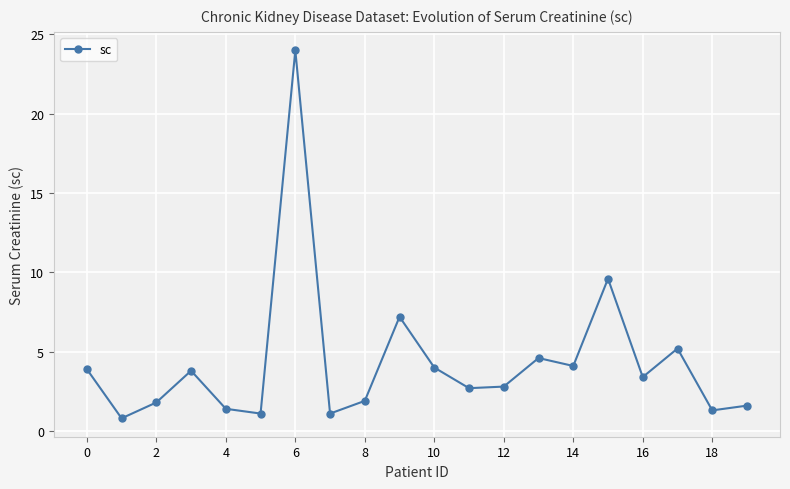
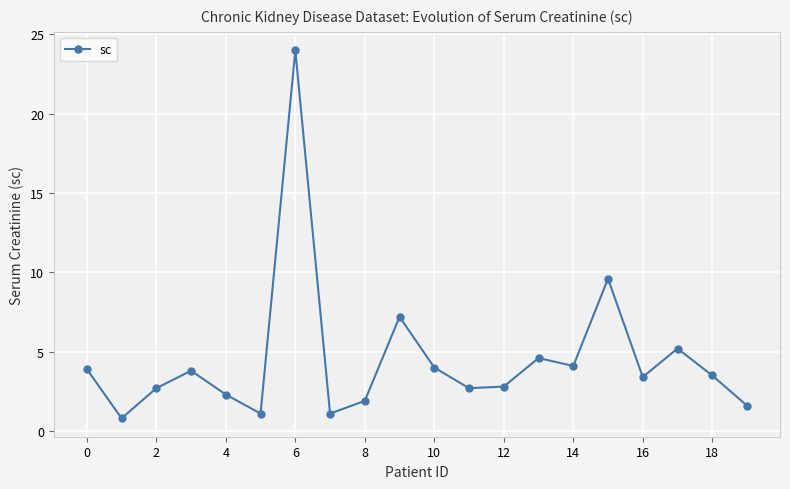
  {
    "0": 3.9,
-   "2": 1.8,
-   "4": 1.4,
+   "2": 2.7,
+   "4": 2.3,
    "6": 24.0,
    "8": 1.9,
    "10": 4.0,
    "12": 2.8,
    "14": 4.1,
    "16": 3.4,
-   "18": 1.3
+   "18": 3.5
  }
